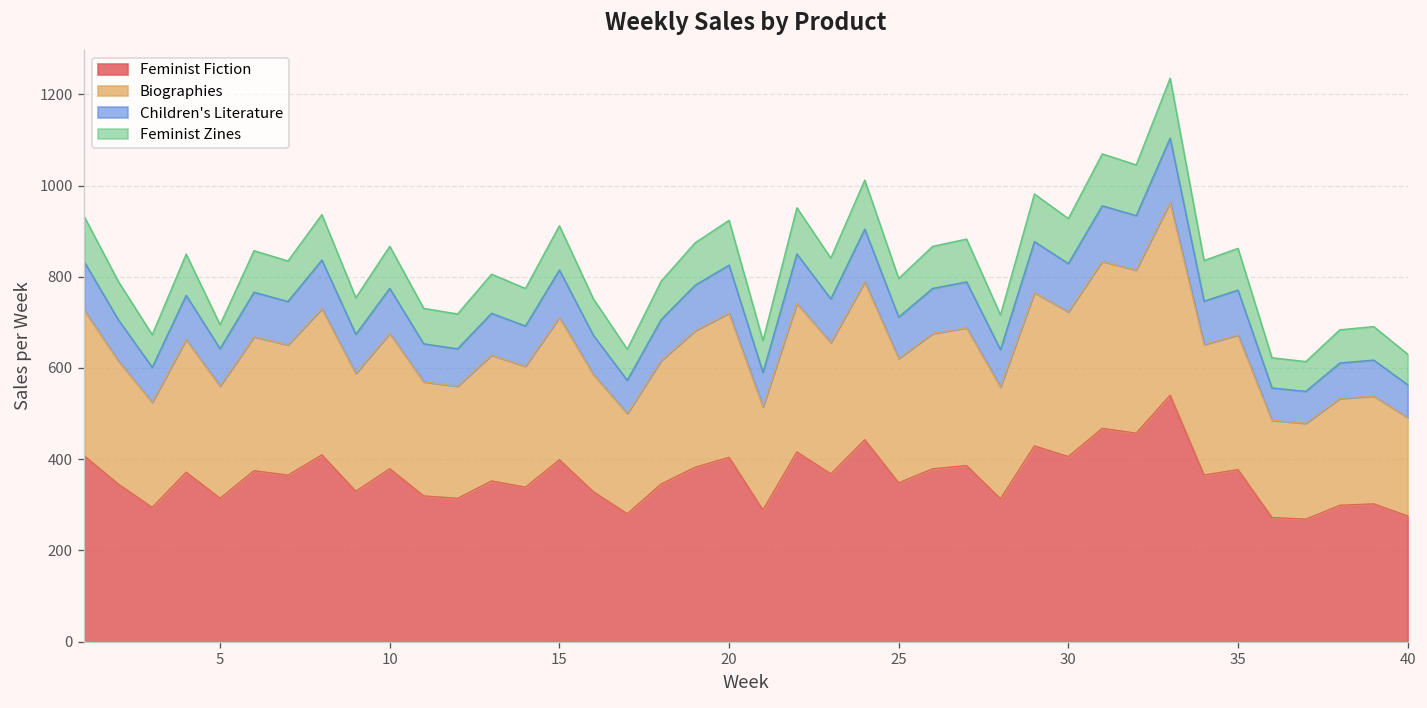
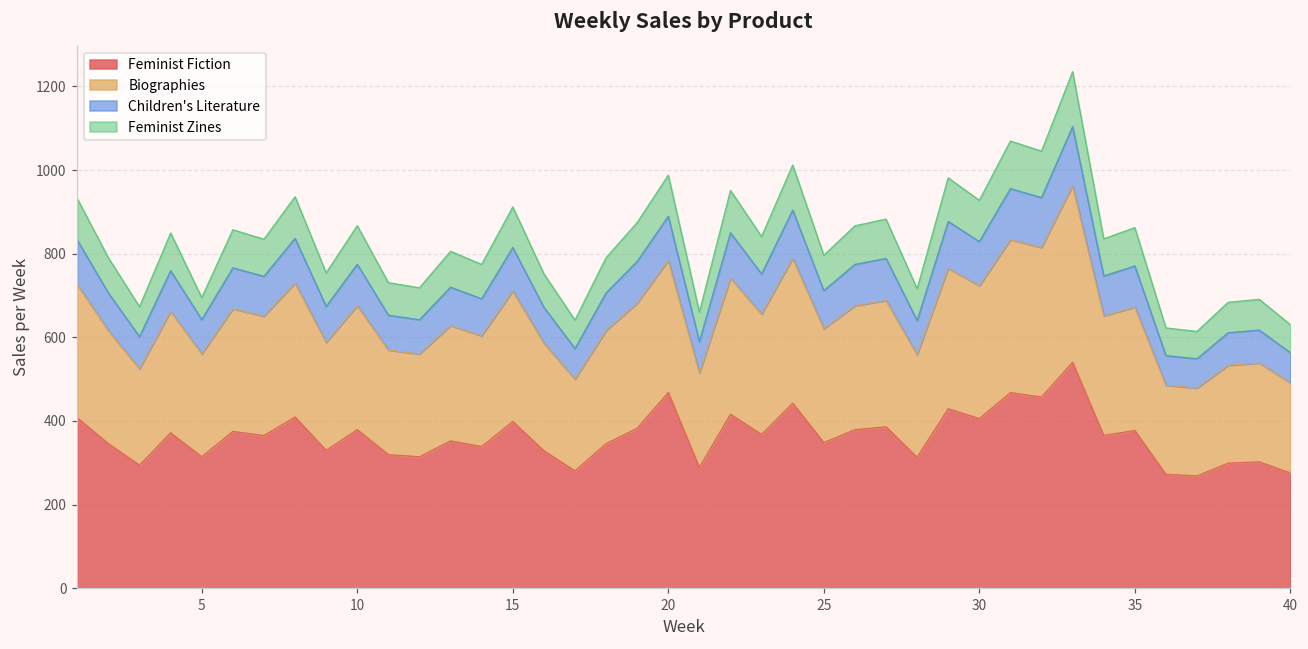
  {
    "Feminist Fiction": {
      "5": 310,
      "10": 380,
      "15": 400,
-     "20": 400,
+     "20": 470,
      "25": 350,
      "30": 410,
      "35": 380,
      "40": 280
    },
    "Biographies": {
      "5": 250,
      "10": 300,
      "15": 310,
      "20": 320,
      "25": 270,
      "30": 320,
      "35": 300,
      "40": 220
    },
    "Children's Literature": {
      "5": 80,
      "10": 100,
      "15": 100,
      "20": 110,
      "25": 90,
      "30": 110,
      "35": 100,
      "40": 70
    },
    "Feminist Zines": {
      "5": 50,
      "10": 90,
      "15": 100,
      "20": 100,
      "25": 80,
      "30": 100,
      "35": 90,
      "40": 70
    }
  }
